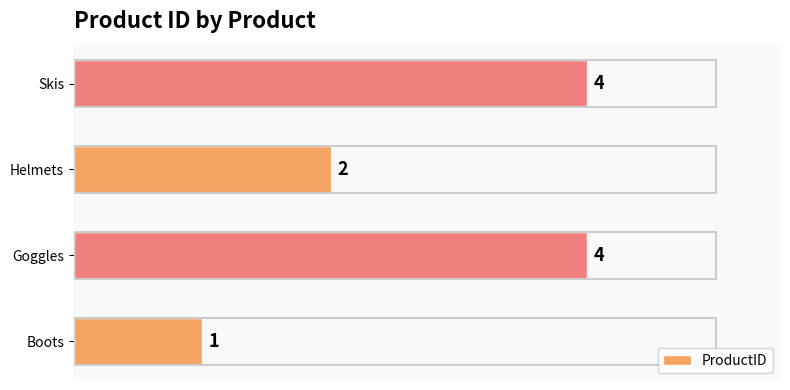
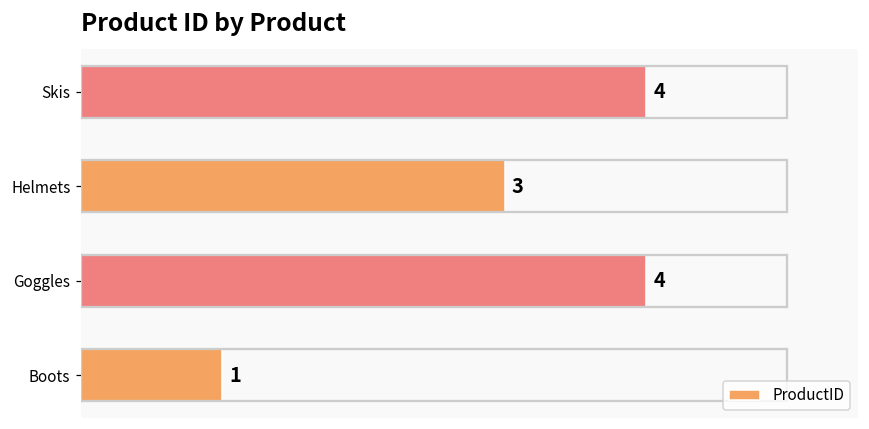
  {
    "Skis": 4,
-   "Helmets": 2,
+   "Helmets": 3,
    "Goggles": 4,
    "Boots": 1
  }
